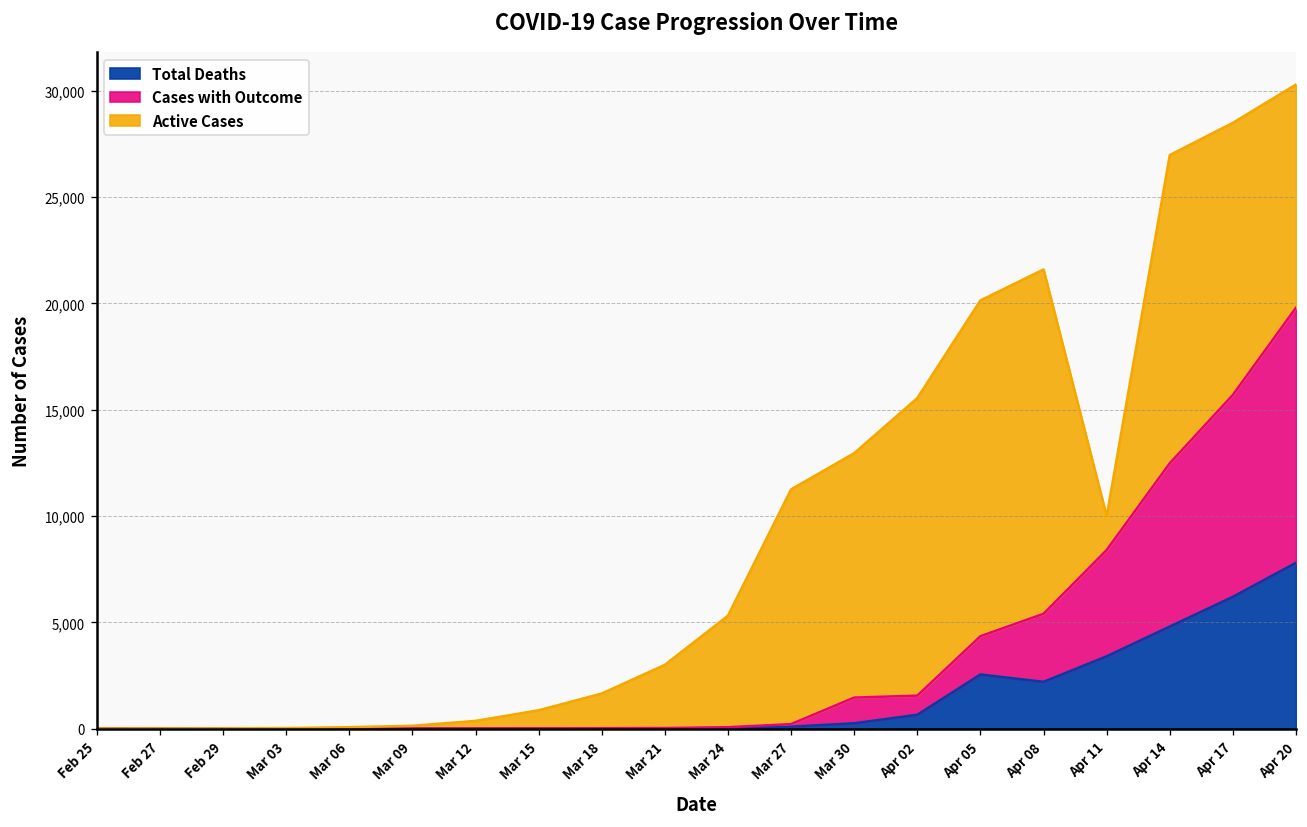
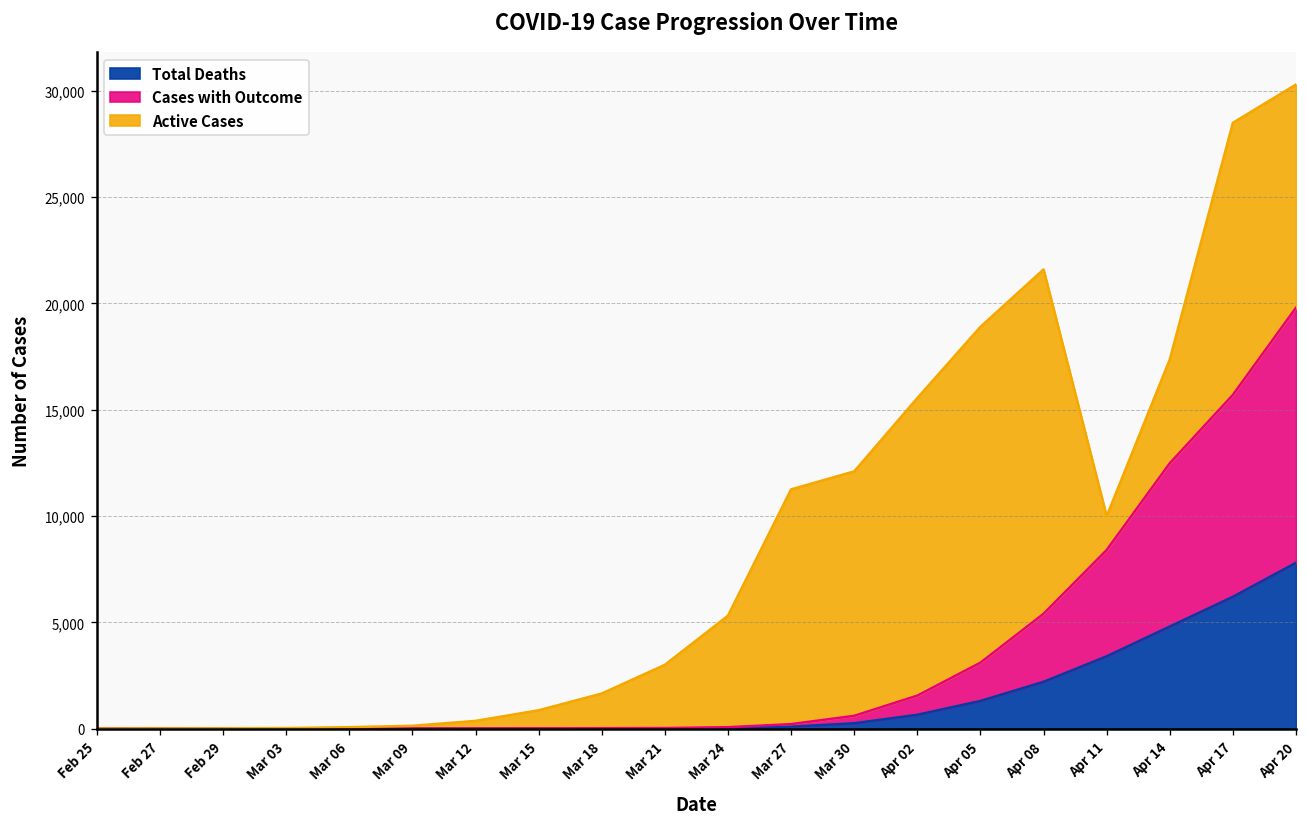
  {
    "Total Deaths": {
      "Mar 30": "300",
      "Apr 02": "700",
-     "Apr 05": "2,500",
+     "Apr 05": "1,300",
      "Apr 08": "2,200",
      "Apr 11": "3,400",
      "Apr 14": "4,800",
      "Apr 17": "6,200",
      "Apr 20": "7,800"
    },
    "Cases with Outcome": {
-     "Mar 30": "1,200",
+     "Mar 30": "400",
      "Apr 02": "900",
      "Apr 05": "1,800",
      "Apr 08": "3,200",
      "Apr 11": "5,000",
      "Apr 14": "7,700",
      "Apr 17": "9,500",
      "Apr 20": "12,000"
    },
    "Active Cases": {
      "Mar 12": "400",
      "Mar 15": "900",
      "Mar 18": "1,600",
      "Mar 21": "3,000",
      "Mar 24": "5,200",
      "Mar 27": "11,000",
      "Mar 30": "11,500",
      "Apr 02": "14,000",
      "Apr 05": "15,800",
      "Apr 08": "16,200",
      "Apr 11": "1,600",
-     "Apr 14": "14,500",
+     "Apr 14": "4,900",
      "Apr 17": "12,800",
      "Apr 20": "10,500"
    }
  }
